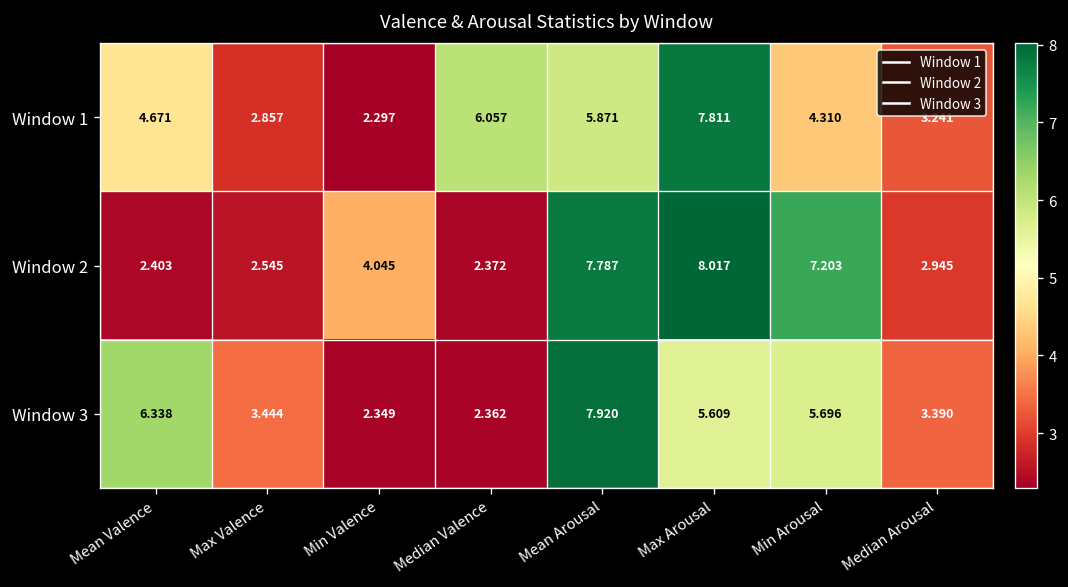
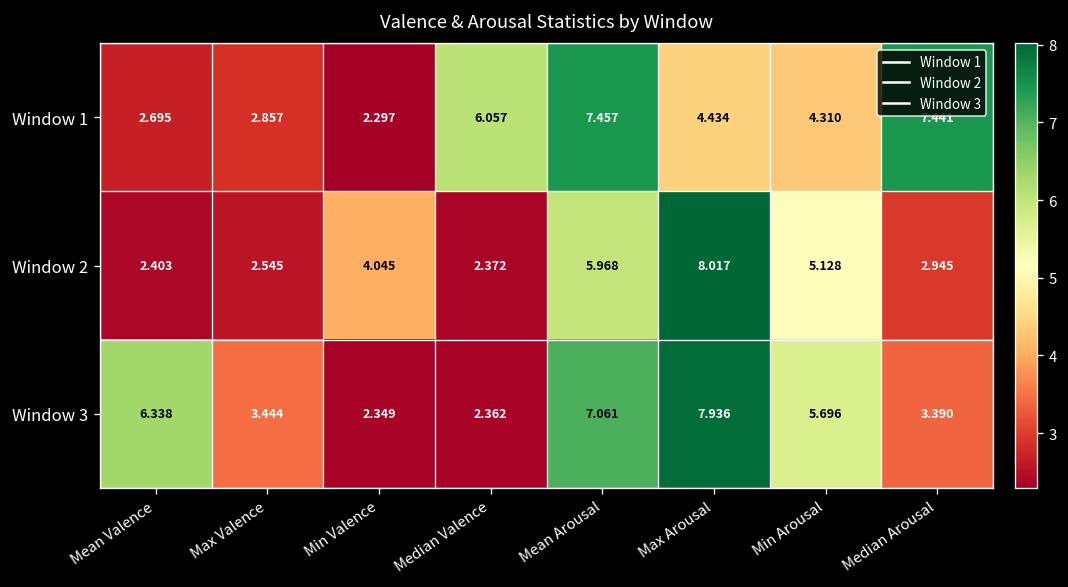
  {
    "Window 1": {
-     "Mean Valence": 4.671,
+     "Mean Valence": 2.695,
      "Max Valence": 2.857,
      "Min Valence": 2.297,
      "Median Valence": 6.057,
-     "Mean Arousal": 5.871,
-     "Max Arousal": 7.811,
+     "Mean Arousal": 7.457,
+     "Max Arousal": 4.434,
      "Min Arousal": 4.310,
-     "Median Arousal": 3.241
+     "Median Arousal": 7.441
    },
    "Window 2": {
      "Mean Valence": 2.403,
      "Max Valence": 2.545,
      "Min Valence": 4.045,
      "Median Valence": 2.372,
-     "Mean Arousal": 7.787,
+     "Mean Arousal": 5.968,
      "Max Arousal": 8.017,
-     "Min Arousal": 7.203,
+     "Min Arousal": 5.128,
      "Median Arousal": 2.945
    },
    "Window 3": {
      "Mean Valence": 6.338,
      "Max Valence": 3.444,
      "Min Valence": 2.349,
      "Median Valence": 2.362,
-     "Mean Arousal": 7.920,
-     "Max Arousal": 5.609,
+     "Mean Arousal": 7.061,
+     "Max Arousal": 7.936,
      "Min Arousal": 5.696,
      "Median Arousal": 3.390
    }
  }
